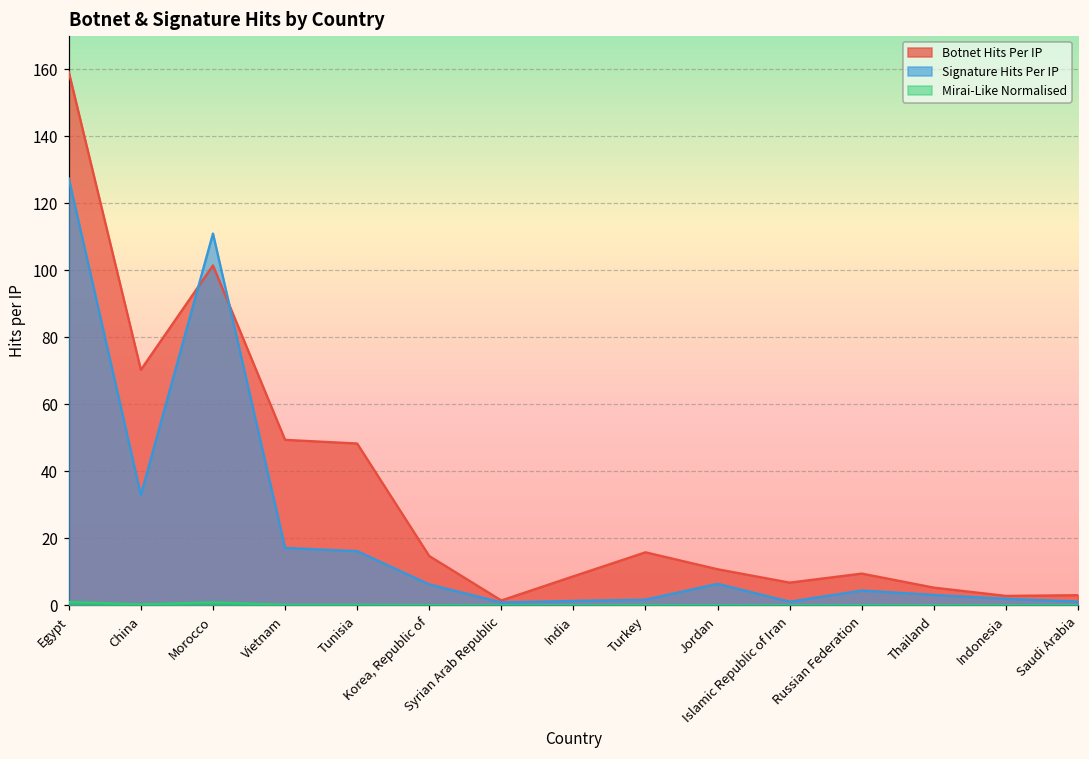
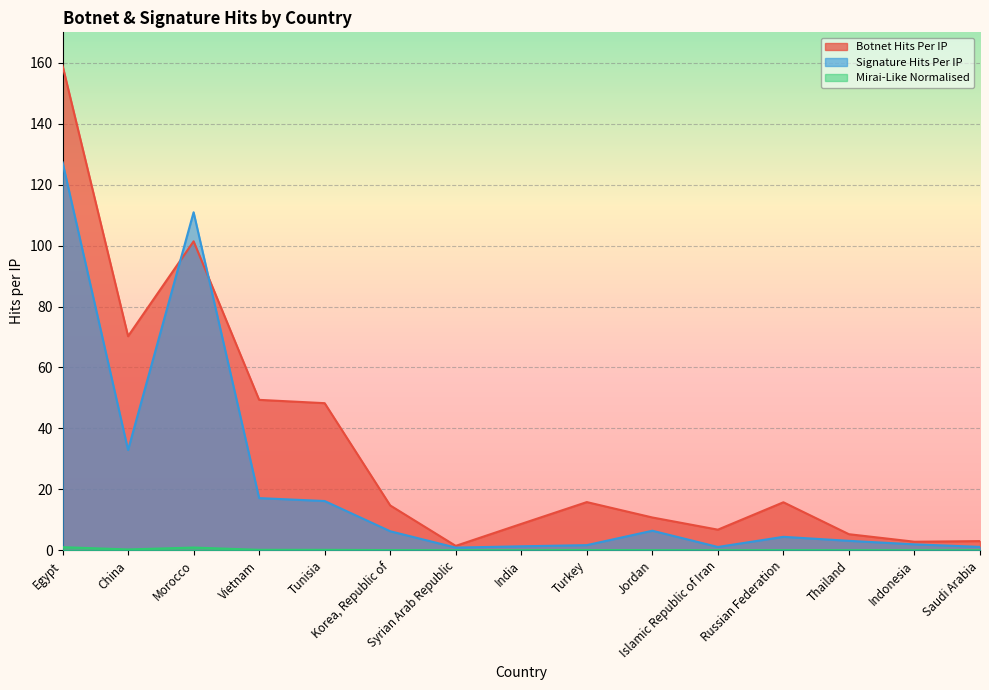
  {
    "Botnet Hits Per IP": {
      "Egypt": 159,
      "China": 70,
      "Morocco": 101,
      "Vietnam": 49,
      "Tunisia": 48,
      "Korea, Republic of": 15,
      "India": 9,
      "Turkey": 16,
      "Jordan": 11,
      "Islamic Republic of Iran": 7,
-     "Russian Federation": 9,
+     "Russian Federation": 16,
      "Thailand": 5,
      "Indonesia": 3,
      "Saudi Arabia": 3
    },
    "Signature Hits Per IP": {
      "Egypt": 127,
      "China": 33,
      "Morocco": 111,
      "Vietnam": 17,
      "Tunisia": 16,
      "Korea, Republic of": 6,
      "India": 1,
      "Turkey": 2,
      "Jordan": 6,
      "Islamic Republic of Iran": 1,
      "Russian Federation": 4,
      "Thailand": 3,
      "Indonesia": 2,
      "Saudi Arabia": 1
    },
    "Mirai-Like Normalised": {
      "Egypt": 1,
      "China": 0,
      "Morocco": 1,
      "Vietnam": 0,
      "Tunisia": 0,
      "Korea, Republic of": 0,
      "Syrian Arab Republic": 0,
      "India": 0,
      "Turkey": 0,
      "Jordan": 0,
      "Islamic Republic of Iran": 0,
      "Russian Federation": 0,
      "Thailand": 0,
      "Indonesia": 0,
      "Saudi Arabia": 0
    }
  }
